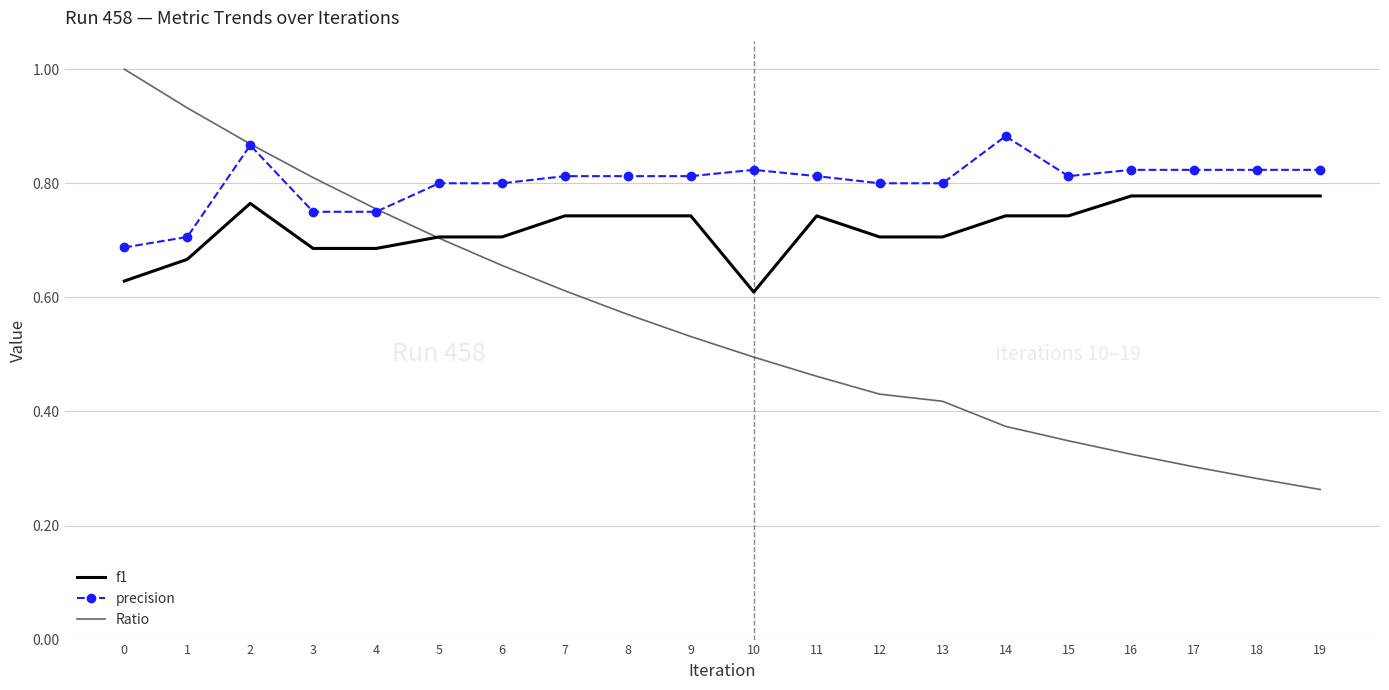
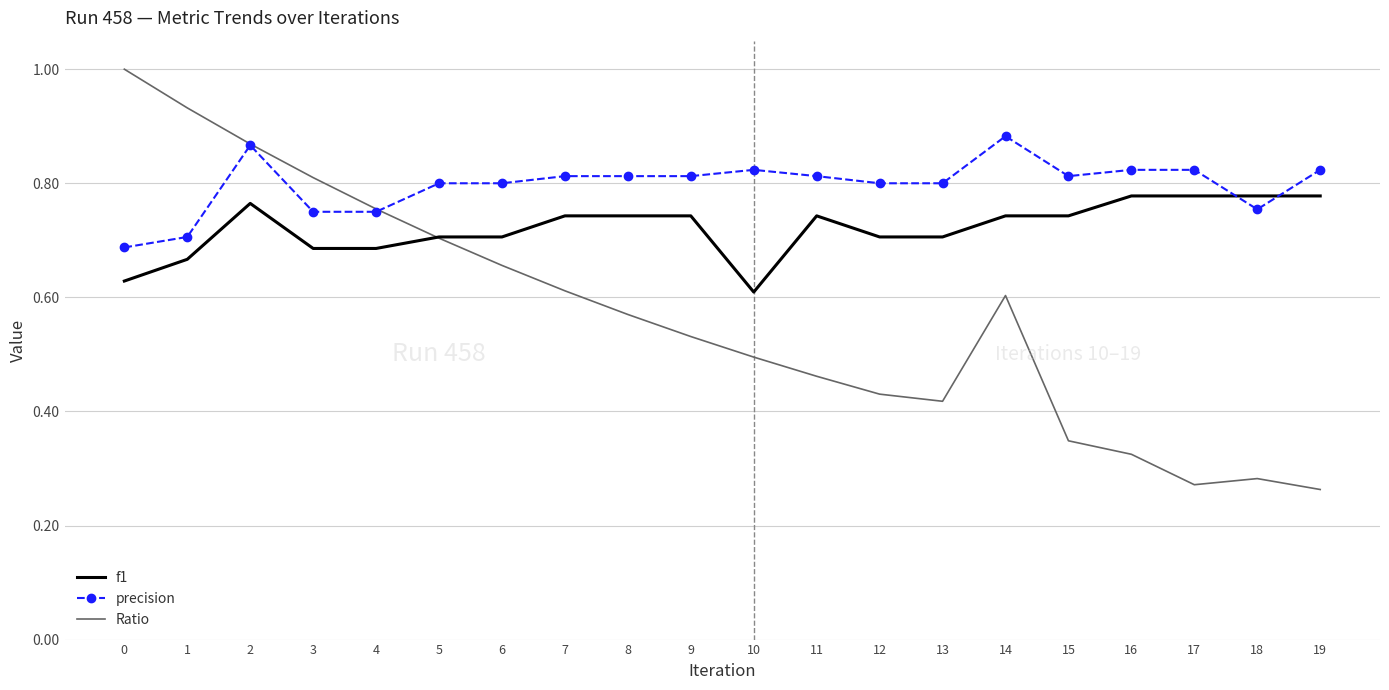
  {
    "f1": {
      "0": 0.63,
      "1": 0.67,
      "2": 0.76,
      "3": 0.69,
      "4": 0.69,
      "6": 0.71,
      "7": 0.74,
      "8": 0.74,
      "9": 0.74,
      "10": 0.61,
      "11": 0.74,
      "12": 0.71,
      "13": 0.71,
      "14": 0.74,
      "15": 0.74,
      "16": 0.78,
      "17": 0.78,
      "18": 0.78,
      "19": 0.78
    },
    "precision": {
      "0": 0.69,
      "1": 0.71,
      "3": 0.75,
      "4": 0.75,
      "5": 0.80,
      "6": 0.80,
      "7": 0.81,
      "8": 0.81,
      "9": 0.81,
      "10": 0.82,
      "11": 0.81,
      "12": 0.80,
      "13": 0.80,
      "14": 0.88,
      "15": 0.81,
      "16": 0.82,
      "17": 0.82,
-     "18": 0.82,
+     "18": 0.75,
      "19": 0.82
    },
    "Ratio": {
      "0": 1.00,
      "1": 0.93,
      "3": 0.81,
      "4": 0.75,
      "6": 0.66,
      "7": 0.61,
      "8": 0.57,
      "9": 0.53,
      "10": 0.50,
      "11": 0.46,
      "12": 0.43,
      "13": 0.42,
-     "14": 0.37,
+     "14": 0.60,
      "15": 0.35,
      "16": 0.32,
-     "17": 0.30,
+     "17": 0.27,
      "18": 0.28,
      "19": 0.26
    }
  }
